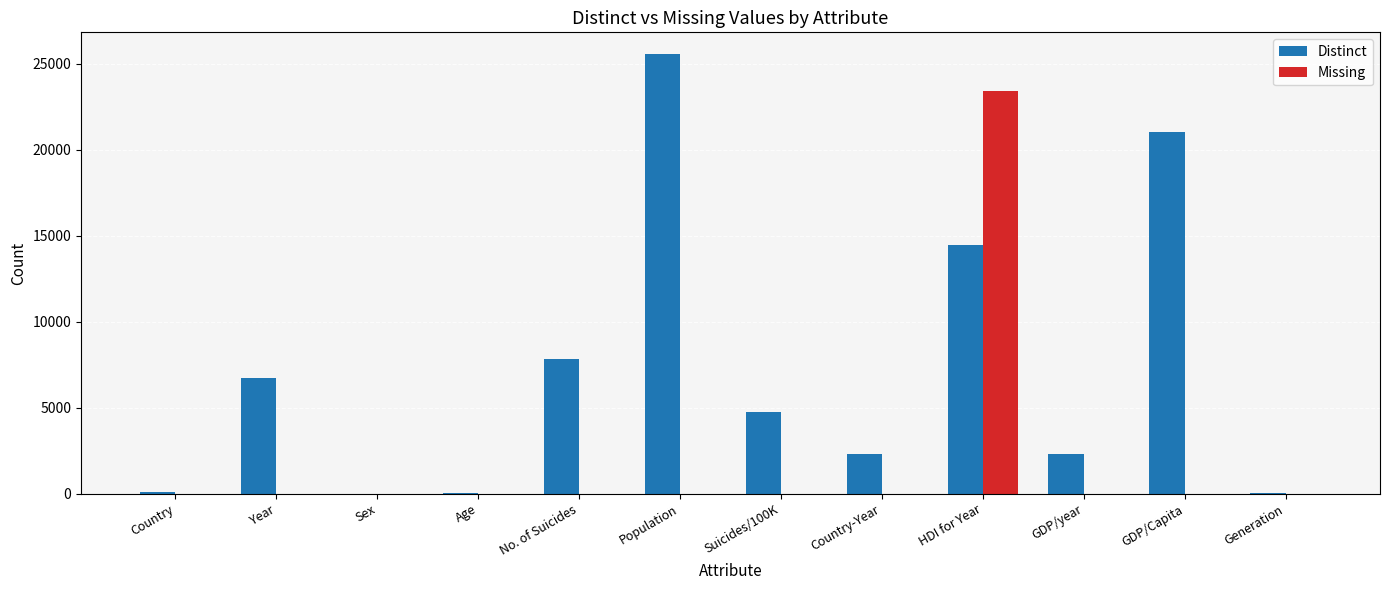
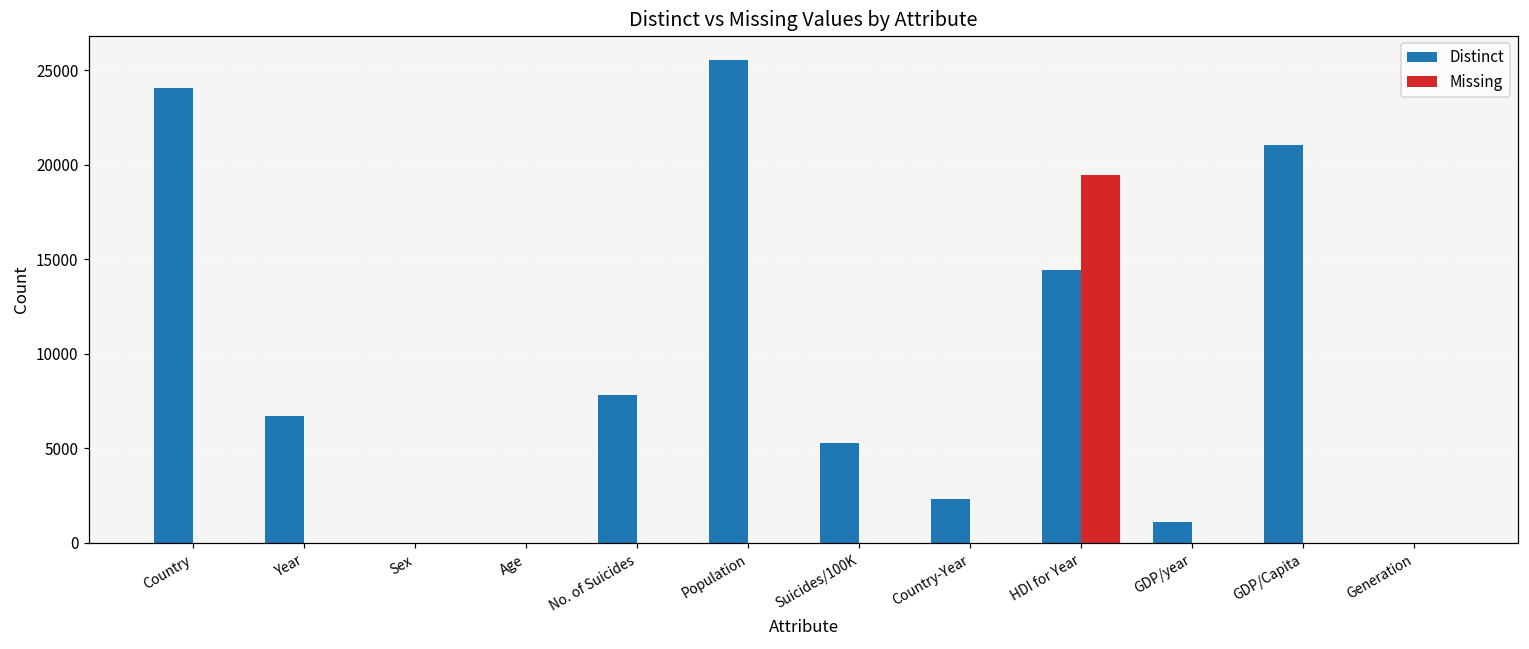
  {
    "Distinct": {
-     "Country": 100,
+     "Country": 24100,
      "Year": 6700,
      "No. of Suicides": 7800,
      "Population": 25600,
-     "Suicides/100K": 4800,
+     "Suicides/100K": 5300,
      "Country-Year": 2300,
      "HDI for Year": 14400,
-     "GDP/year": 2300,
+     "GDP/year": 1100,
      "GDP/Capita": 21100
    },
    "Missing": {
      "Country": 0,
      "Year": 0,
      "Sex": 0,
      "Age": 0,
      "No. of Suicides": 0,
      "Population": 0,
      "Suicides/100K": 0,
      "Country-Year": 0,
-     "HDI for Year": 23400,
+     "HDI for Year": 19500,
      "GDP/year": 0,
      "GDP/Capita": 0,
      "Generation": 0
    }
  }
